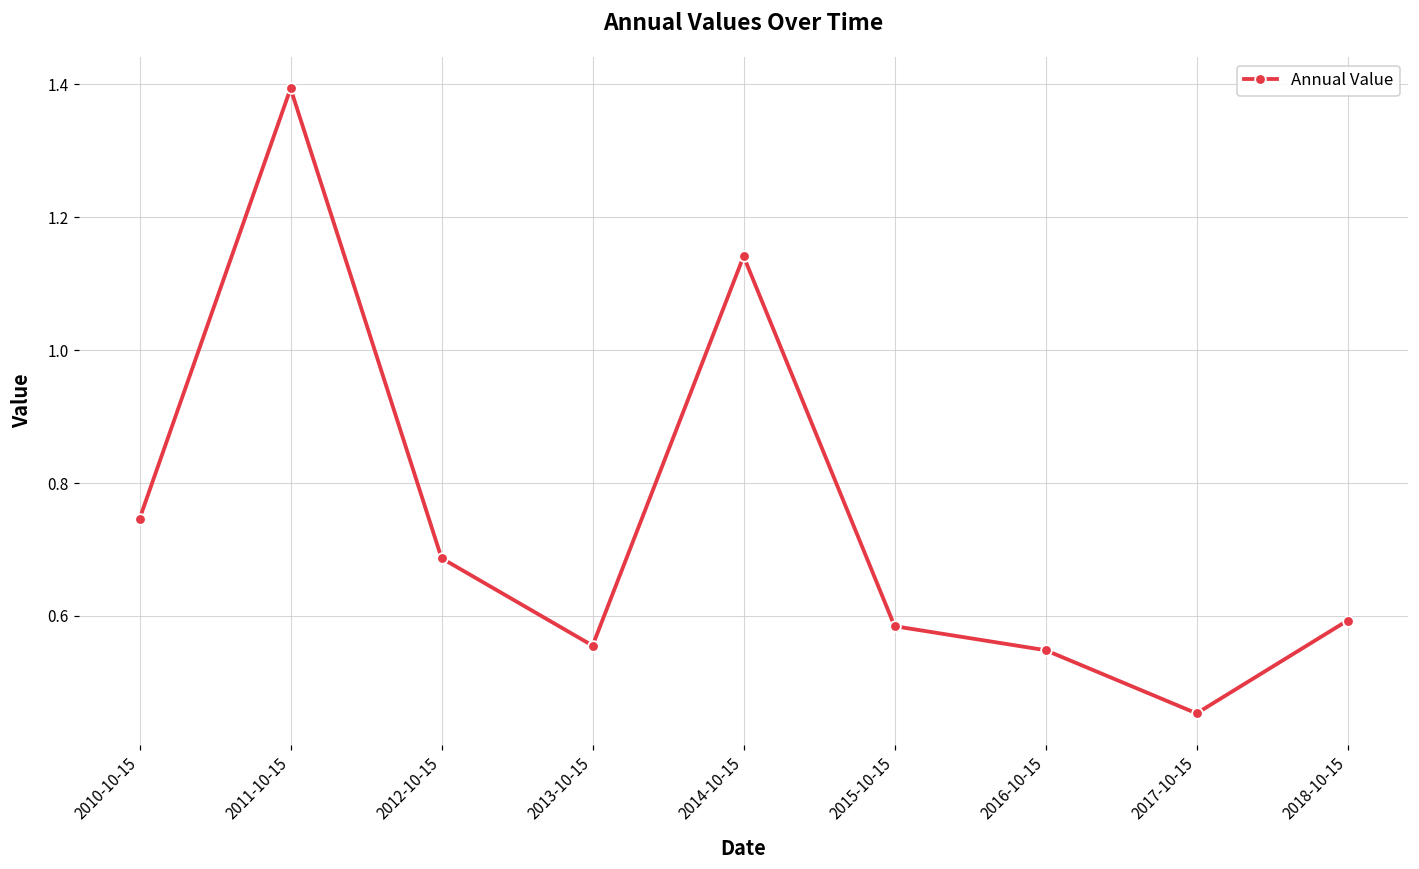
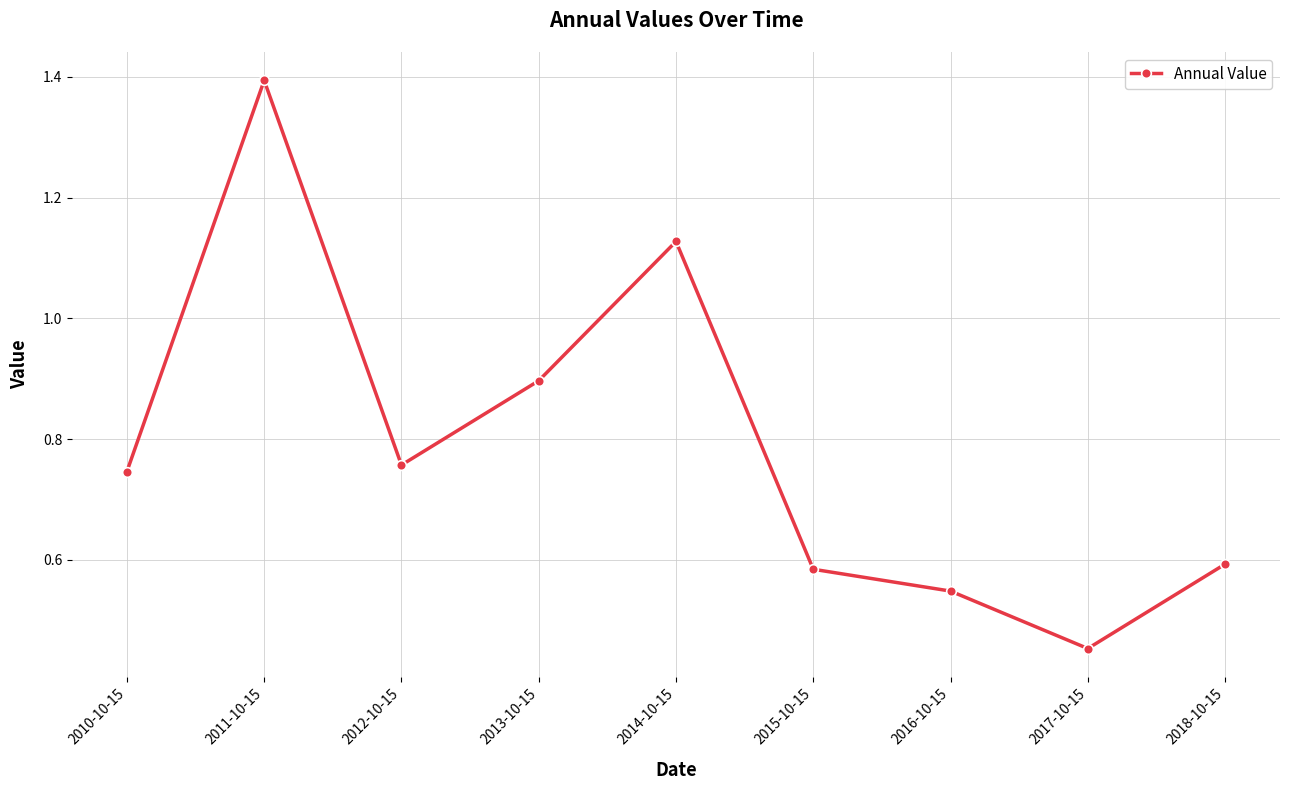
  {
    "2010-10-15": 0.75,
    "2011-10-15": 1.39,
-   "2012-10-15": 0.69,
-   "2013-10-15": 0.56,
-   "2014-10-15": 1.14,
+   "2012-10-15": 0.76,
+   "2013-10-15": 0.90,
+   "2014-10-15": 1.13,
    "2015-10-15": 0.58,
    "2016-10-15": 0.55,
    "2017-10-15": 0.45,
    "2018-10-15": 0.59
  }
